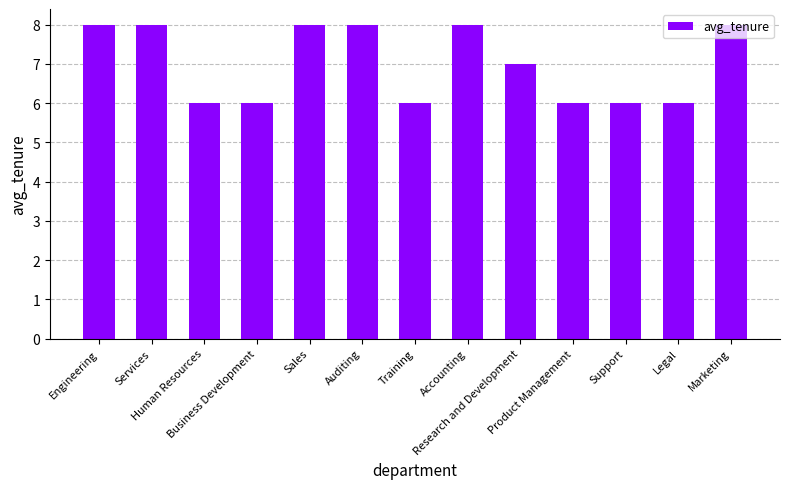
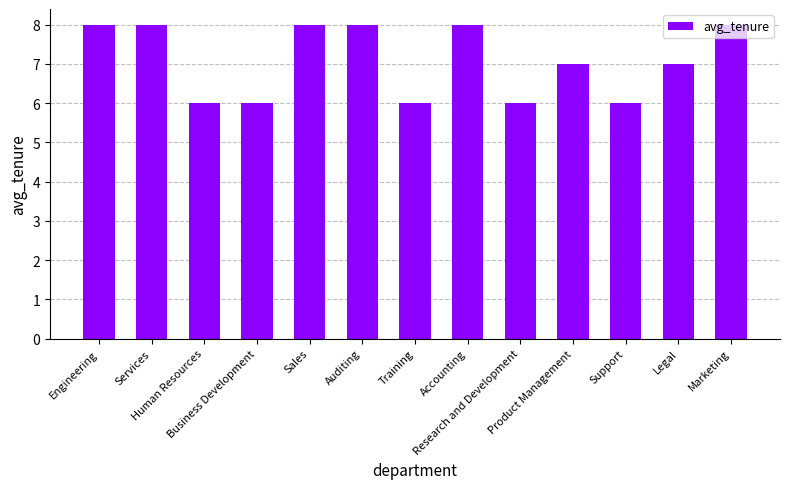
  {
    "Engineering": 8,
    "Services": 8,
    "Human Resources": 6,
    "Business Development": 6,
    "Sales": 8,
    "Auditing": 8,
    "Training": 6,
    "Accounting": 8,
-   "Research and Development": 7,
-   "Product Management": 6,
+   "Research and Development": 6,
+   "Product Management": 7,
    "Support": 6,
-   "Legal": 6
+   "Legal": 7
  }
